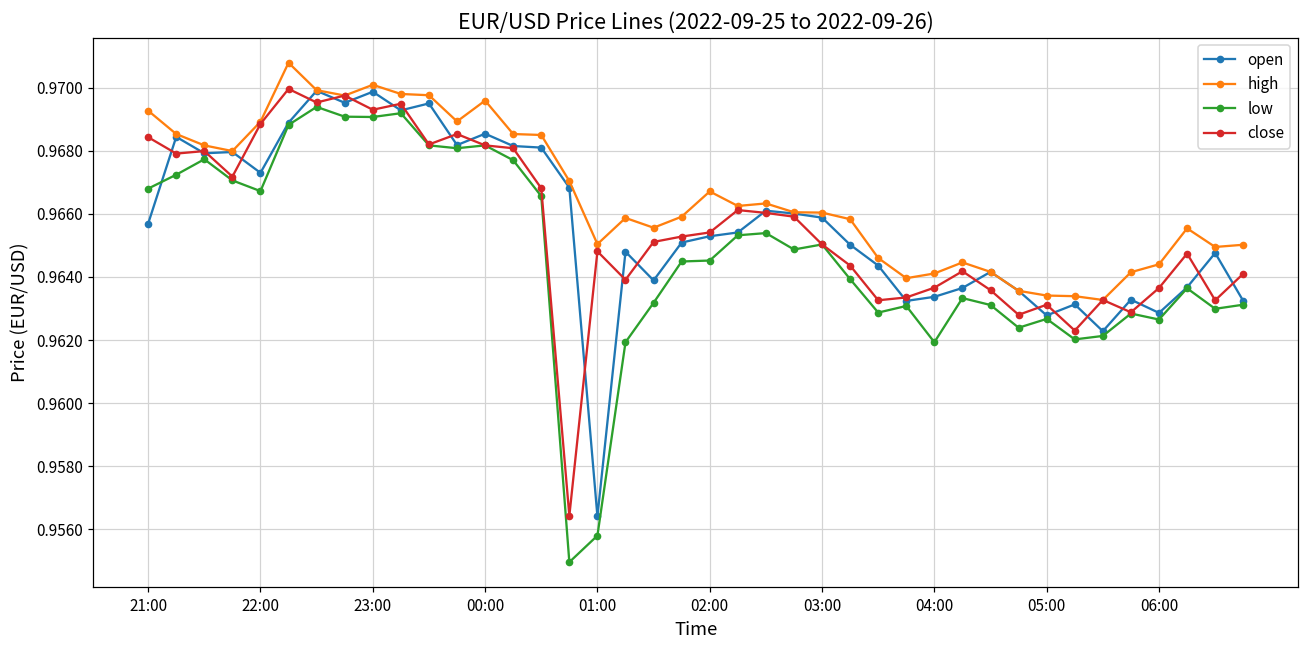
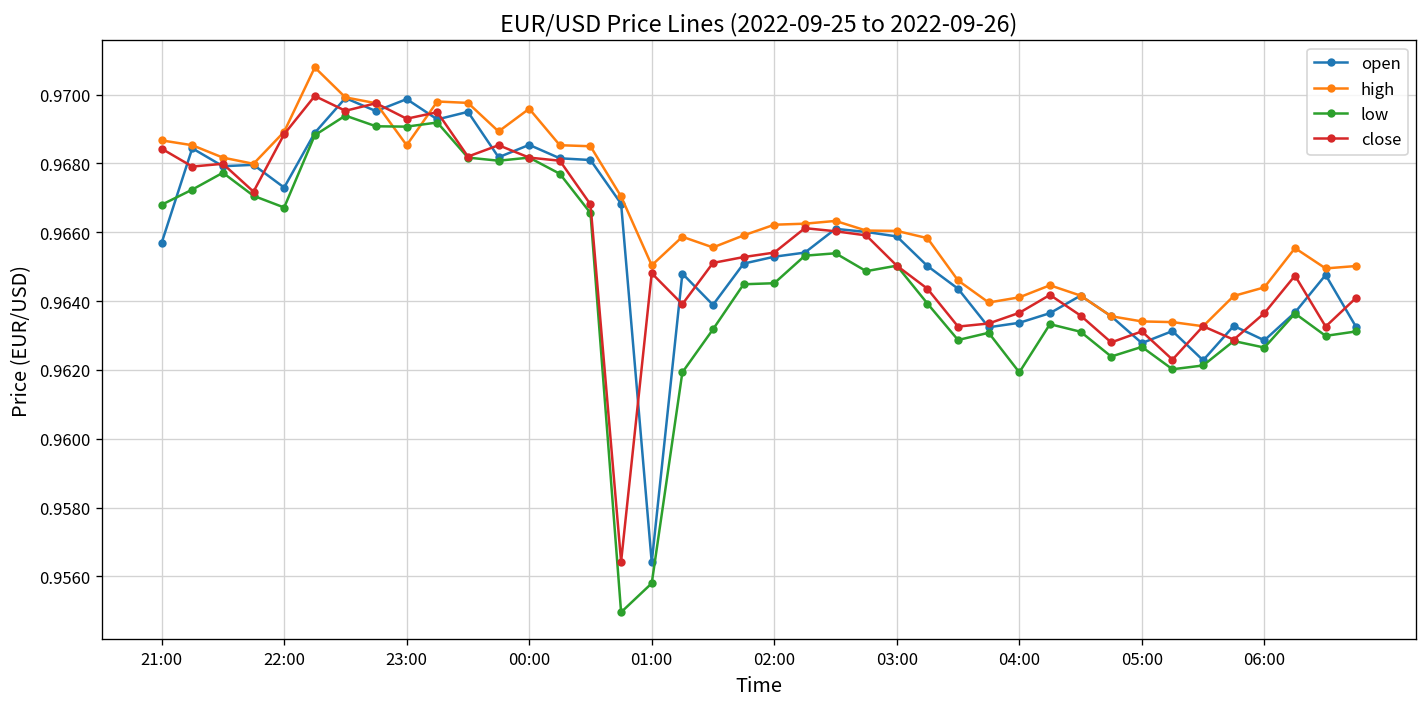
  {
    "open": {
      "21:00": 0.9657,
      "22:00": 0.9673,
      "23:00": 0.9699,
      "00:00": 0.9685,
      "01:00": 0.9564,
      "02:00": 0.9653,
      "03:00": 0.9659,
      "04:00": 0.9634,
      "05:00": 0.9628,
      "06:00": 0.9629
    },
    "high": {
-     "21:00": 0.9693,
-     "23:00": 0.9701,
+     "21:00": 0.9687,
+     "23:00": 0.9685,
      "00:00": 0.9696,
      "01:00": 0.9650,
-     "02:00": 0.9667,
+     "02:00": 0.9662,
      "03:00": 0.9660,
      "04:00": 0.9641,
      "05:00": 0.9634,
      "06:00": 0.9644
    },
    "low": {
      "21:00": 0.9668,
      "22:00": 0.9667,
      "23:00": 0.9691,
      "01:00": 0.9558,
      "02:00": 0.9645,
      "04:00": 0.9619,
      "05:00": 0.9627,
      "06:00": 0.9627
    },
    "close": {
      "21:00": 0.9684,
      "23:00": 0.9693,
      "01:00": 0.9648,
      "02:00": 0.9654,
      "04:00": 0.9637,
      "05:00": 0.9631,
      "06:00": 0.9637
    }
  }
